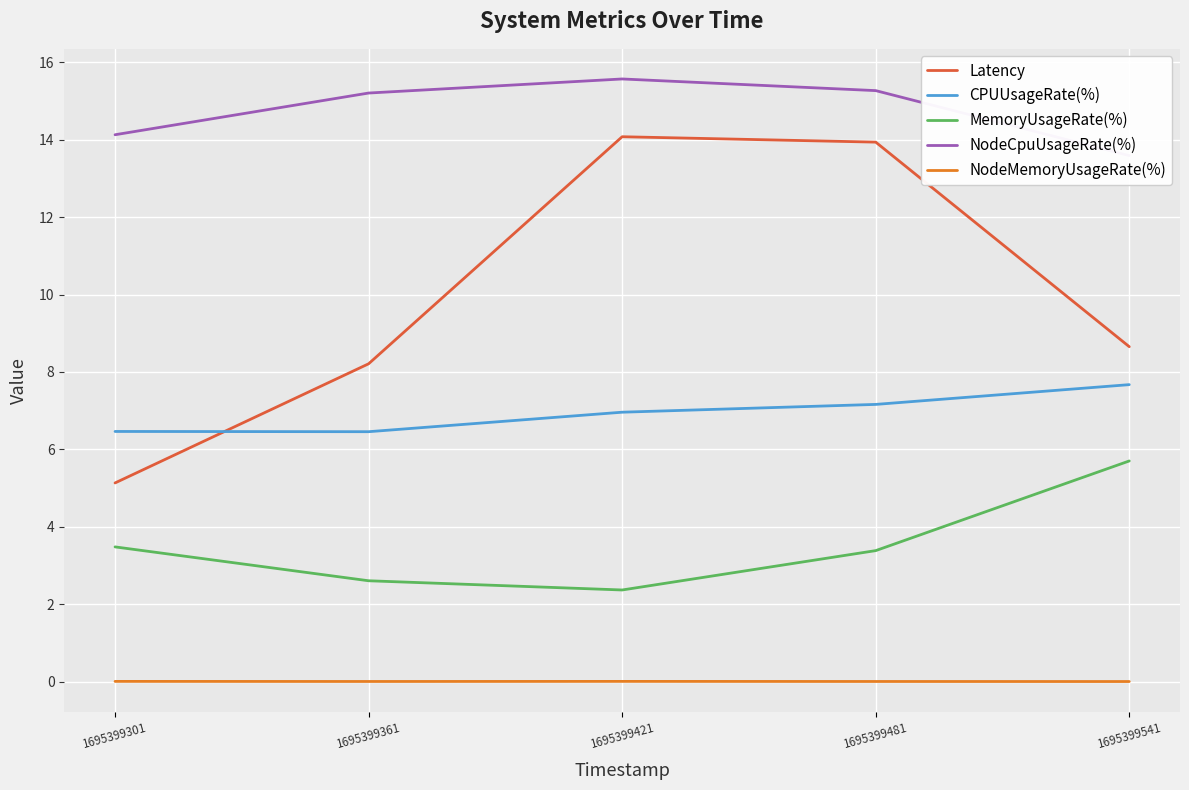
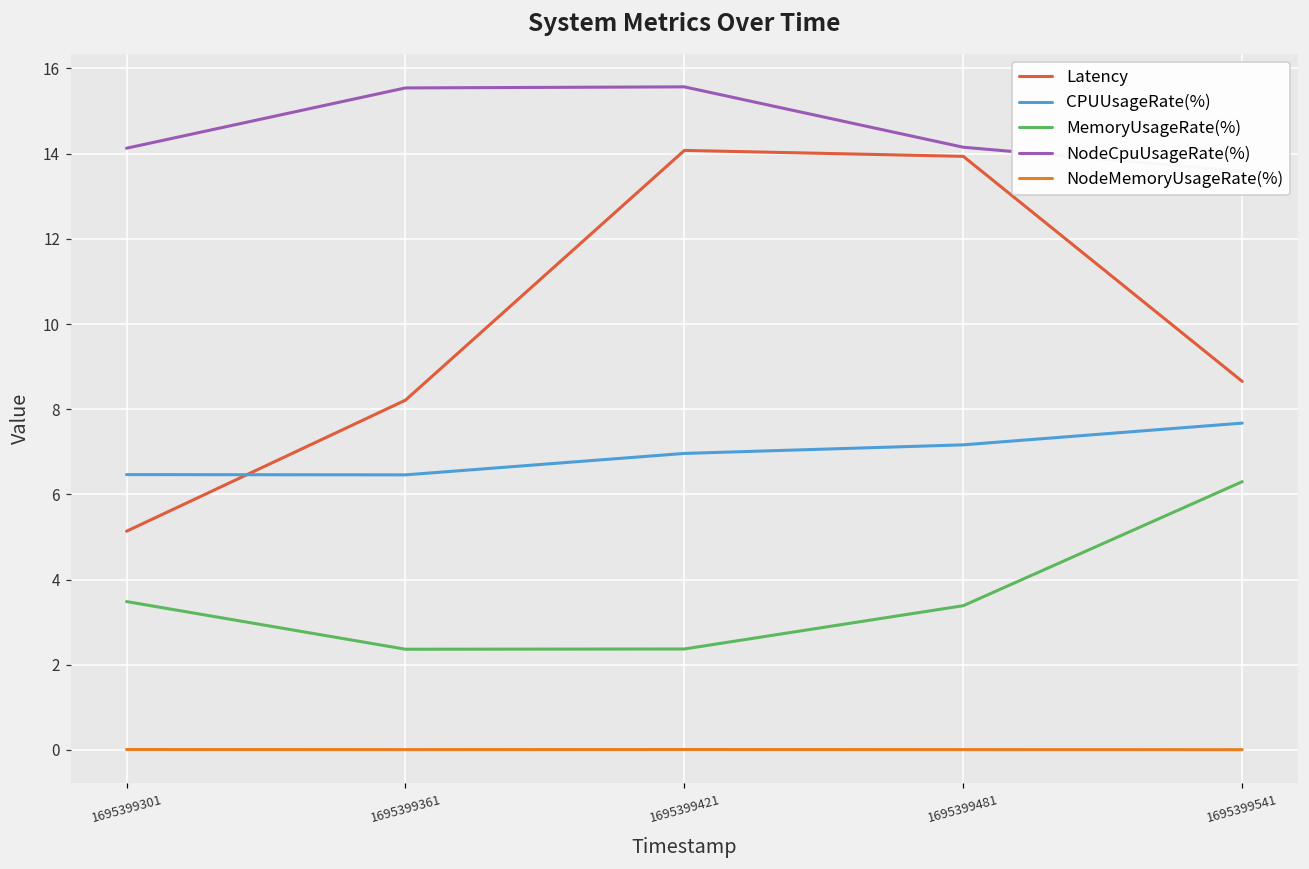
  {
    "CPUUsageRate(%)": {
      "1695399301": 6.5,
      "1695399361": 6.5,
      "1695399421": 7.0,
      "1695399481": 7.2,
      "1695399541": 7.7
    },
    "MemoryUsageRate(%)": {
      "1695399301": 3.5,
-     "1695399361": 2.6,
+     "1695399361": 2.4,
      "1695399421": 2.4,
      "1695399481": 3.4,
-     "1695399541": 5.7
+     "1695399541": 6.3
    },
    "NodeCpuUsageRate(%)": {
      "1695399301": 14.1,
-     "1695399361": 15.2,
+     "1695399361": 15.5,
      "1695399421": 15.6,
-     "1695399481": 15.3
+     "1695399481": 14.2
    }
  }
